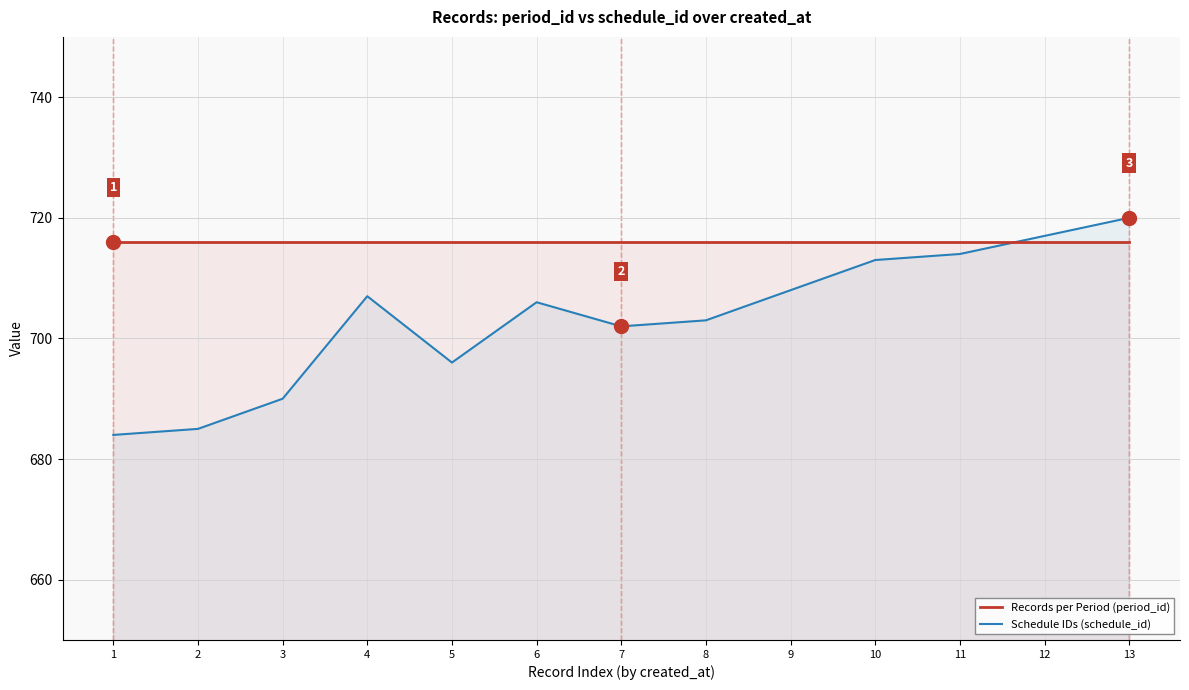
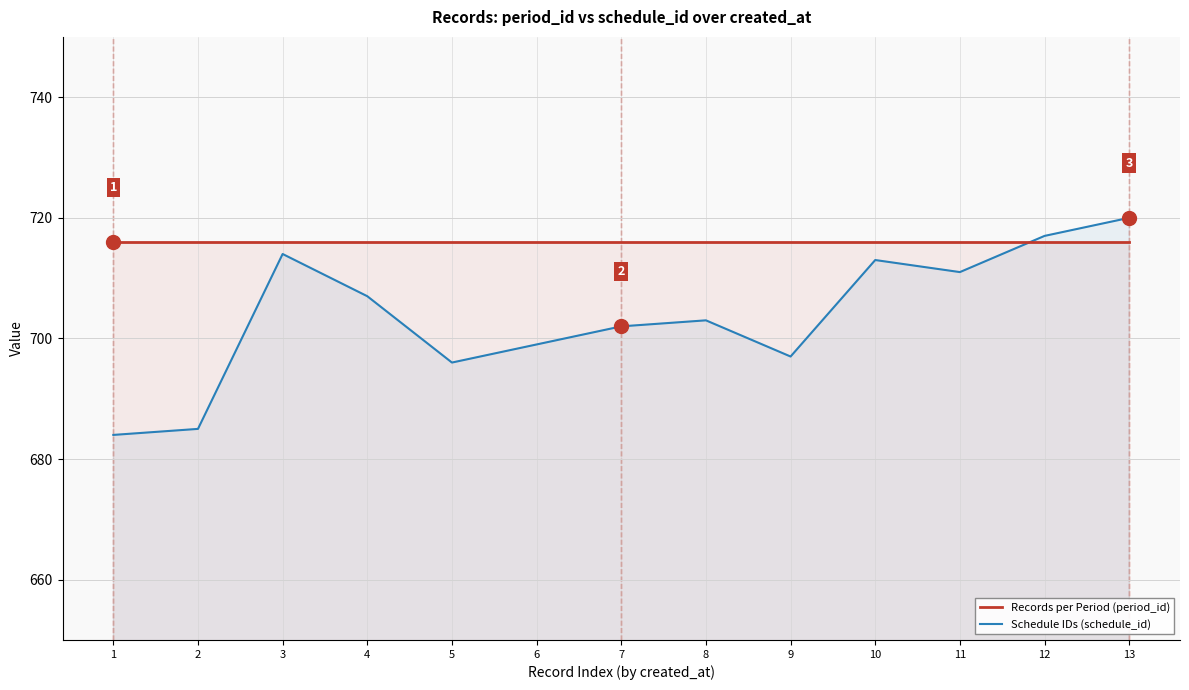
  {
    "Schedule IDs (schedule_id)": {
      "1": 684,
      "2": 685,
-     "3": 690,
+     "3": 714,
      "4": 707,
      "5": 696,
-     "6": 706,
+     "6": 699,
      "8": 703,
-     "9": 708,
+     "9": 697,
      "10": 713,
-     "11": 714,
+     "11": 711,
      "12": 717
    }
  }
